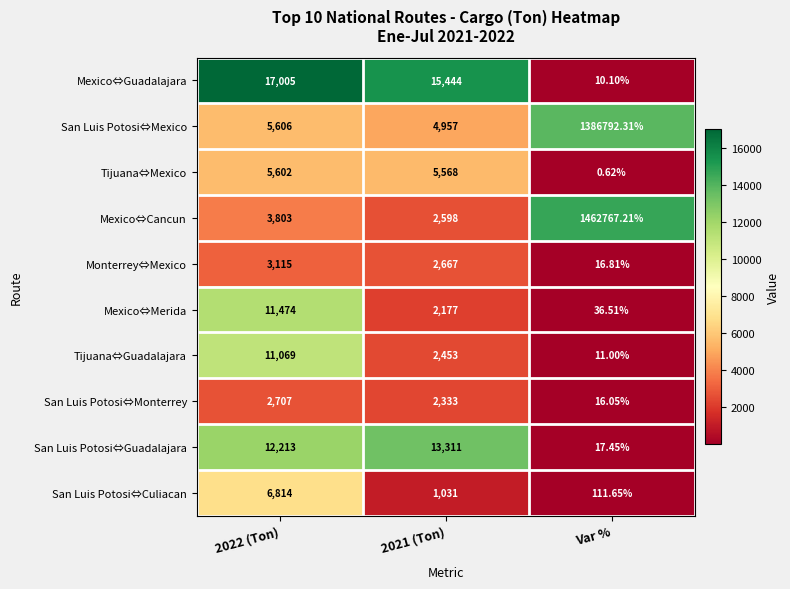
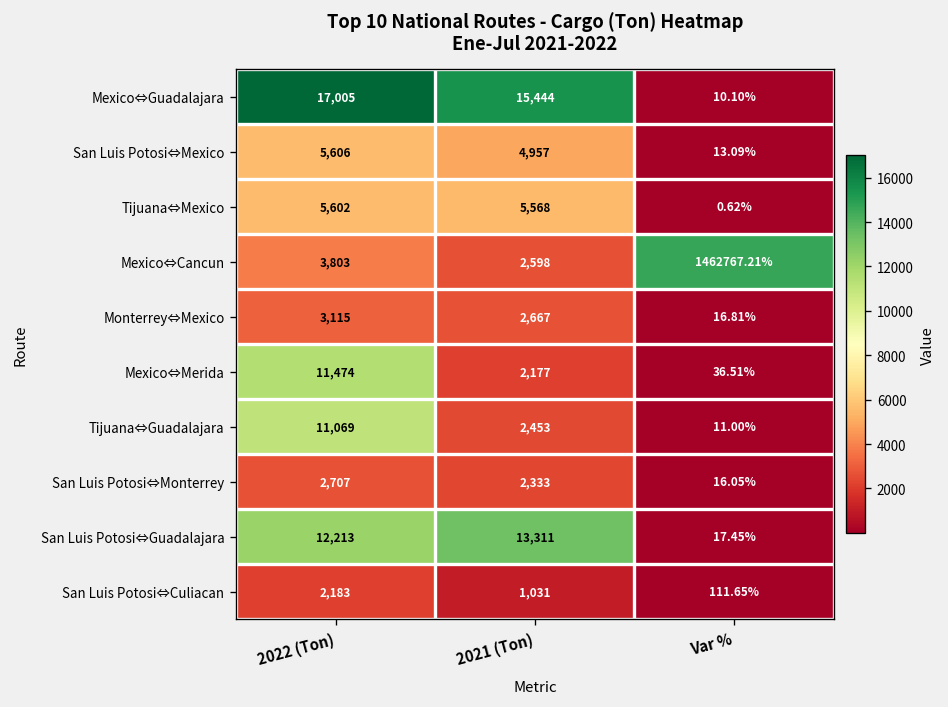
  {
    "Mexico⇔Guadalajara": {
      "2022 (Ton)": "17,005",
      "2021 (Ton)": "15,444",
      "Var %": "10.10%"
    },
    "San Luis Potosi⇔Mexico": {
      "2022 (Ton)": "5,606",
      "2021 (Ton)": "4,957",
-     "Var %": "1386792.31%"
+     "Var %": "13.09%"
    },
    "Tijuana⇔Mexico": {
      "2022 (Ton)": "5,602",
      "2021 (Ton)": "5,568",
      "Var %": "0.62%"
    },
    "Mexico⇔Cancun": {
      "2022 (Ton)": "3,803",
      "2021 (Ton)": "2,598",
      "Var %": "1462767.21%"
    },
    "Monterrey⇔Mexico": {
      "2022 (Ton)": "3,115",
      "2021 (Ton)": "2,667",
      "Var %": "16.81%"
    },
    "Mexico⇔Merida": {
      "2022 (Ton)": "11,474",
      "2021 (Ton)": "2,177",
      "Var %": "36.51%"
    },
    "Tijuana⇔Guadalajara": {
      "2022 (Ton)": "11,069",
      "2021 (Ton)": "2,453",
      "Var %": "11.00%"
    },
    "San Luis Potosi⇔Monterrey": {
      "2022 (Ton)": "2,707",
      "2021 (Ton)": "2,333",
      "Var %": "16.05%"
    },
    "San Luis Potosi⇔Guadalajara": {
      "2022 (Ton)": "12,213",
      "2021 (Ton)": "13,311",
      "Var %": "17.45%"
    },
    "San Luis Potosi⇔Culiacan": {
-     "2022 (Ton)": "6,814",
+     "2022 (Ton)": "2,183",
      "2021 (Ton)": "1,031",
      "Var %": "111.65%"
    }
  }
